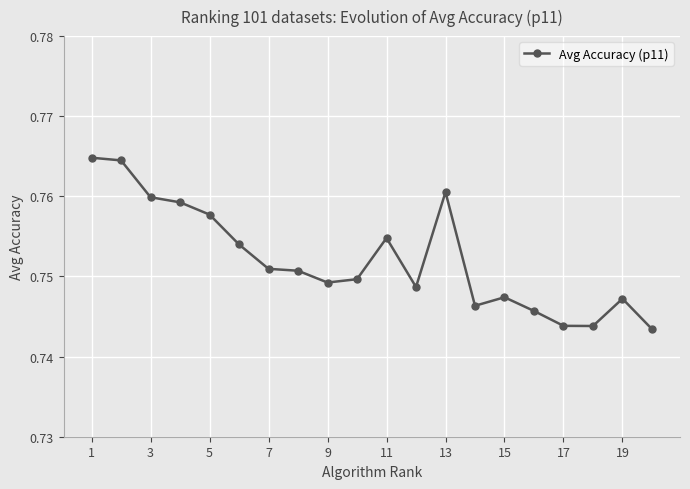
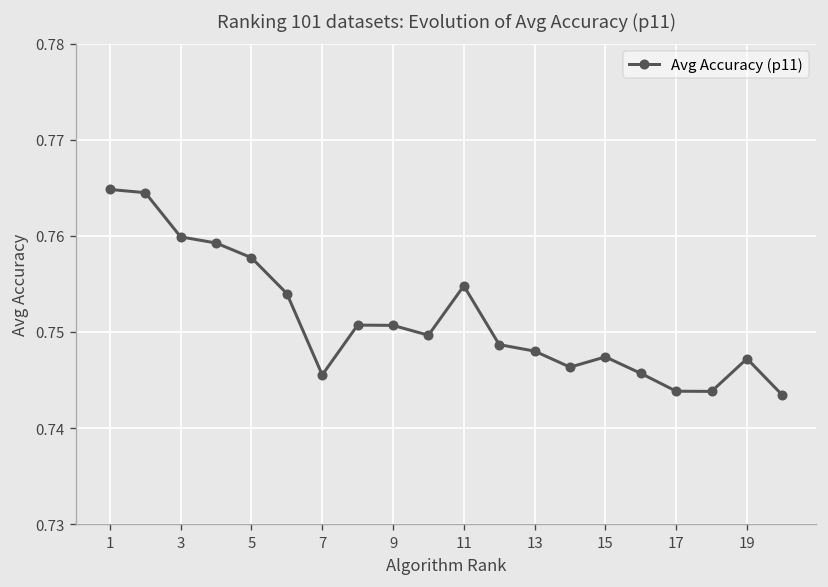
  {
    "1": 0.765,
    "3": 0.760,
    "5": 0.758,
-   "7": 0.751,
-   "9": 0.749,
+   "7": 0.746,
+   "9": 0.751,
    "11": 0.755,
-   "13": 0.761,
+   "13": 0.748,
    "15": 0.747,
    "17": 0.744,
    "19": 0.747
  }
